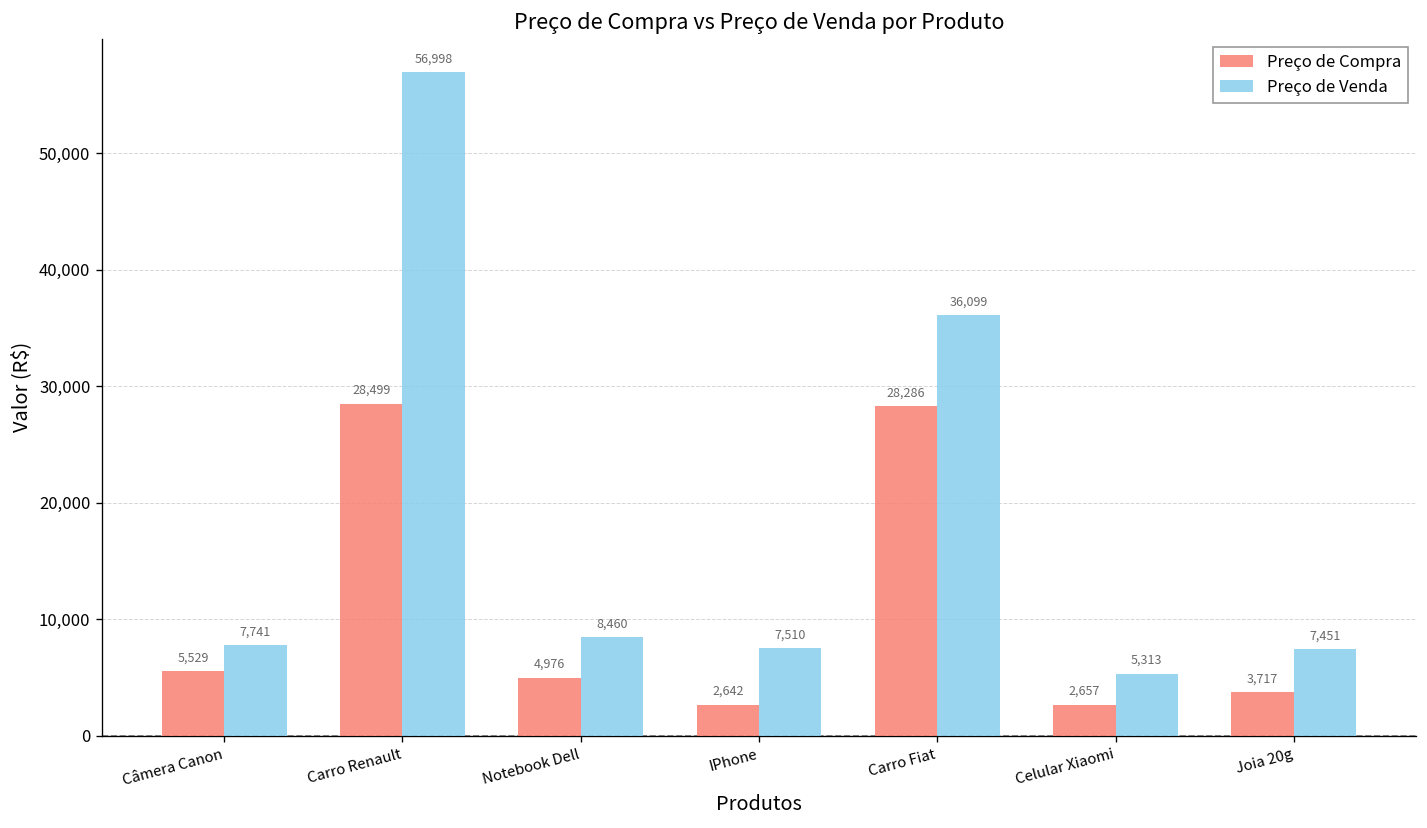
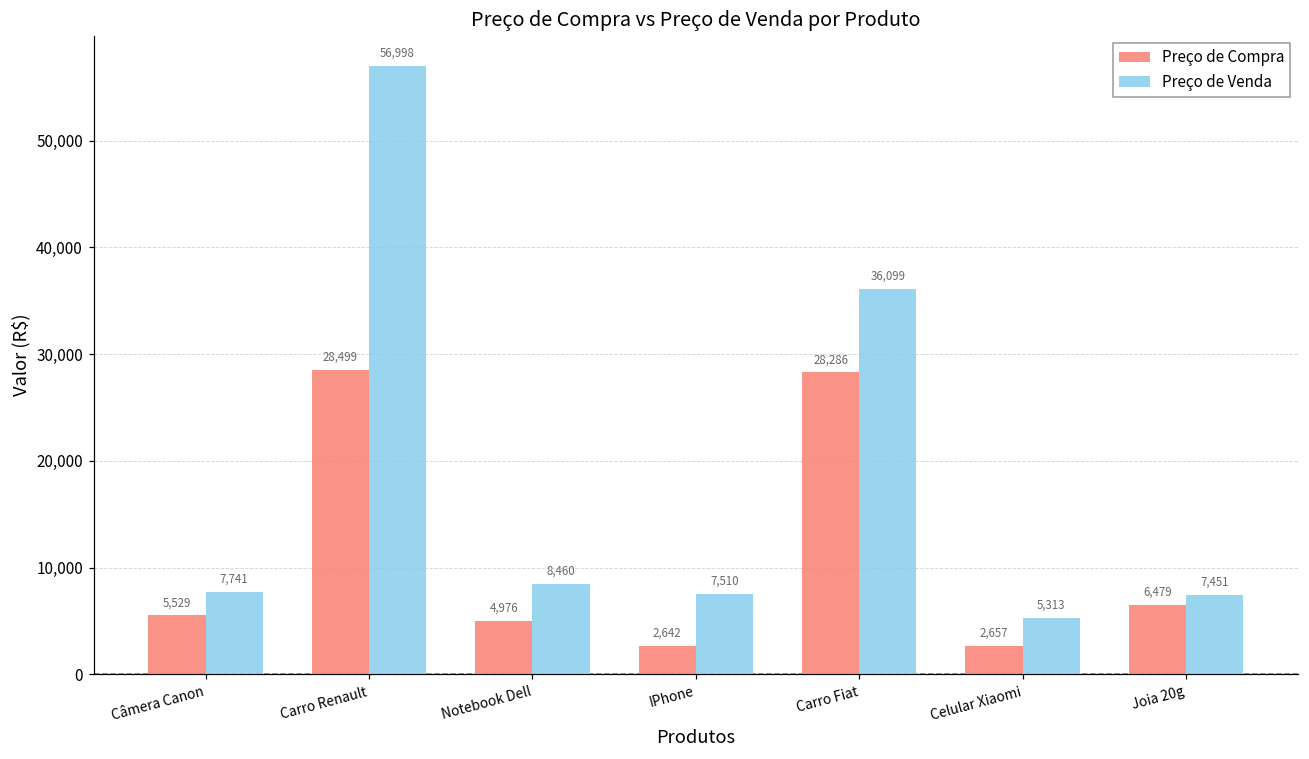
  {
    "Preço de Compra": {
      "Câmera Canon": "5,529",
      "Carro Renault": "28,499",
      "Notebook Dell": "4,976",
      "IPhone": "2,642",
      "Carro Fiat": "28,286",
      "Celular Xiaomi": "2,657",
-     "Joia 20g": "3,717"
+     "Joia 20g": "6,479"
    },
    "Preço de Venda": {
      "Câmera Canon": "7,741",
      "Carro Renault": "56,998",
      "Notebook Dell": "8,460",
      "IPhone": "7,510",
      "Carro Fiat": "36,099",
      "Celular Xiaomi": "5,313",
      "Joia 20g": "7,451"
    }
  }
